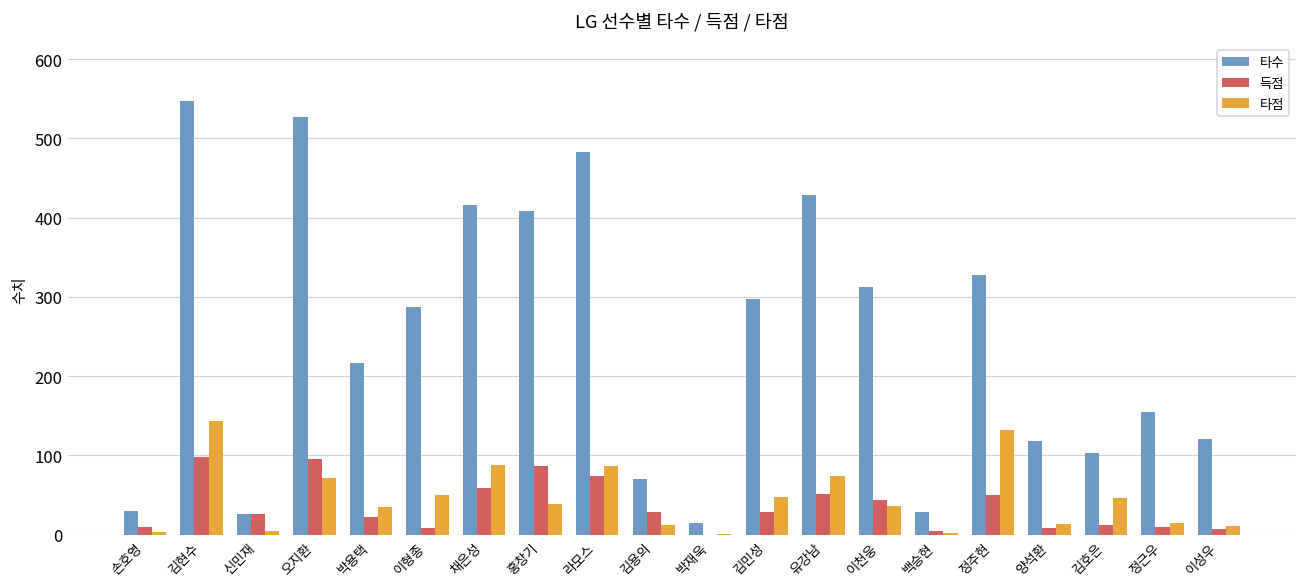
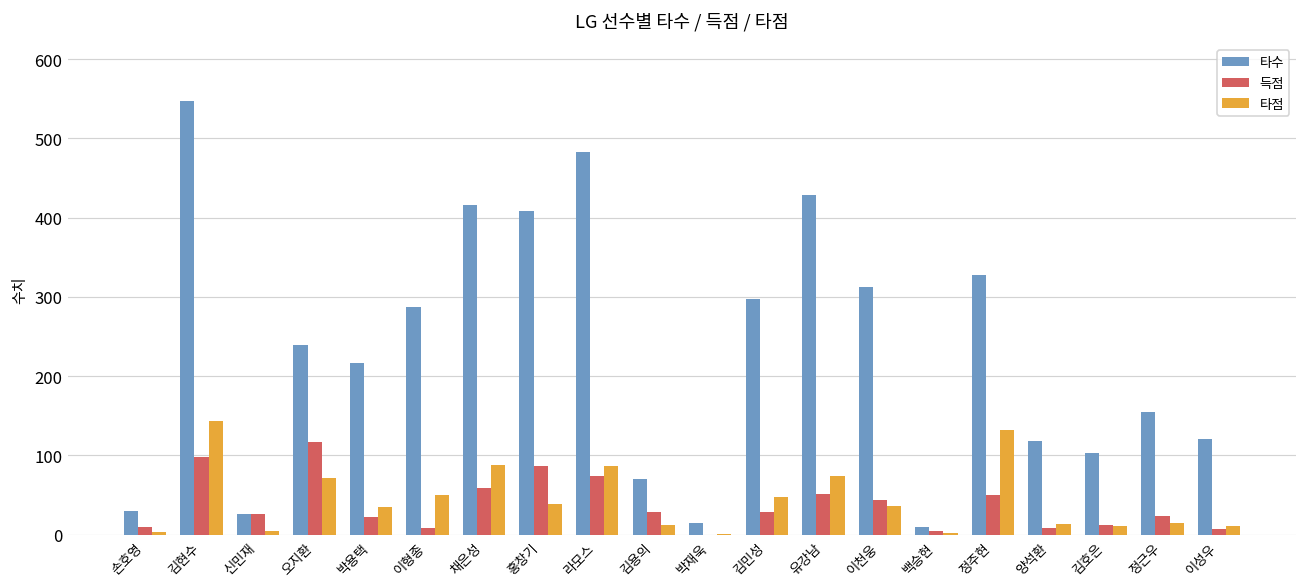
  {
    "타수": {
      "손호영": 30,
      "김현수": 550,
      "신민재": 30,
-     "오지환": 530,
+     "오지환": 240,
      "박용택": 220,
      "이형종": 290,
      "채은성": 420,
      "홍창기": 410,
      "라모스": 480,
      "김용의": 70,
      "박재욱": 20,
      "김민성": 300,
      "유강남": 430,
      "이천웅": 310,
-     "백승현": 30,
+     "백승현": 10,
      "정주현": 330,
      "양석환": 120,
      "김호은": 100,
      "정근우": 150,
      "이성우": 120
    },
    "득점": {
      "손호영": 10,
      "김현수": 100,
      "신민재": 30,
-     "오지환": 100,
+     "오지환": 120,
      "박용택": 20,
      "이형종": 10,
      "채은성": 60,
      "홍창기": 90,
      "라모스": 70,
      "김용의": 30,
      "박재욱": 0,
      "김민성": 30,
      "유강남": 50,
      "이천웅": 40,
      "백승현": 10,
      "정주현": 50,
      "양석환": 10,
      "김호은": 10,
-     "정근우": 10,
+     "정근우": 20,
      "이성우": 10
    },
    "타점": {
      "김현수": 140,
      "신민재": 10,
      "오지환": 70,
      "박용택": 40,
      "이형종": 50,
      "채은성": 90,
      "홍창기": 40,
      "라모스": 90,
      "김용의": 10,
      "김민성": 50,
      "유강남": 70,
      "이천웅": 40,
      "정주현": 130,
      "양석환": 10,
-     "김호은": 50,
+     "김호은": 10,
      "정근우": 10,
      "이성우": 10
    }
  }
